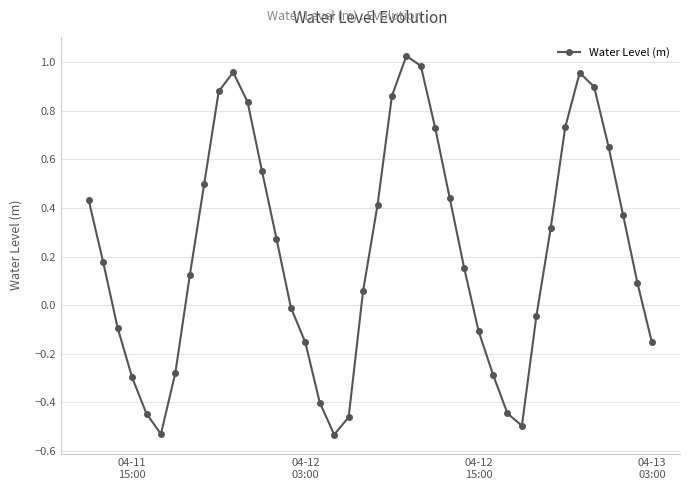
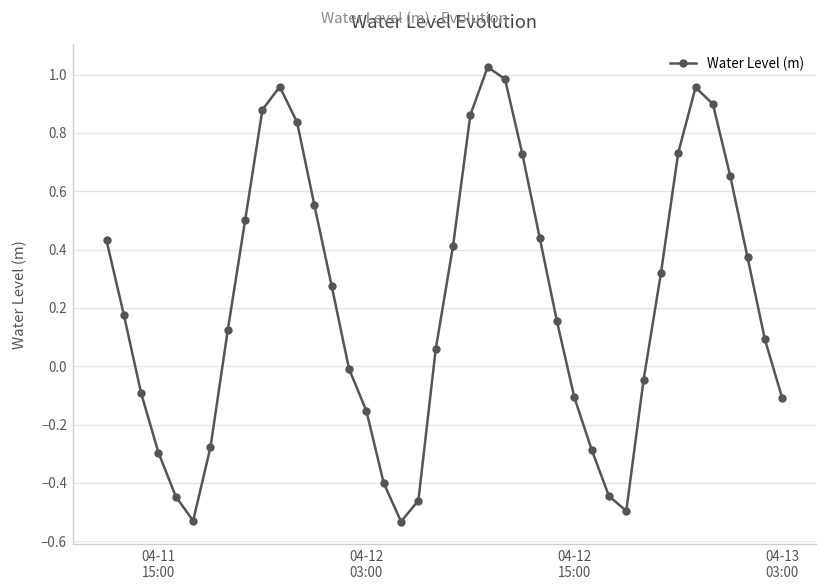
  {
    "04-11 15:00": -0.30,
    "04-12 03:00": -0.15,
    "04-12 15:00": -0.11,
-   "04-13 03:00": -0.15
+   "04-13 03:00": -0.11
  }
